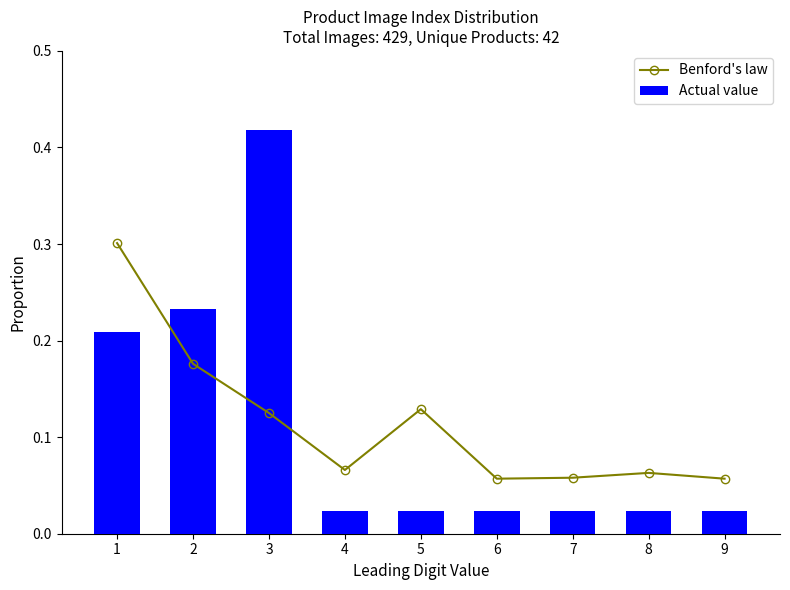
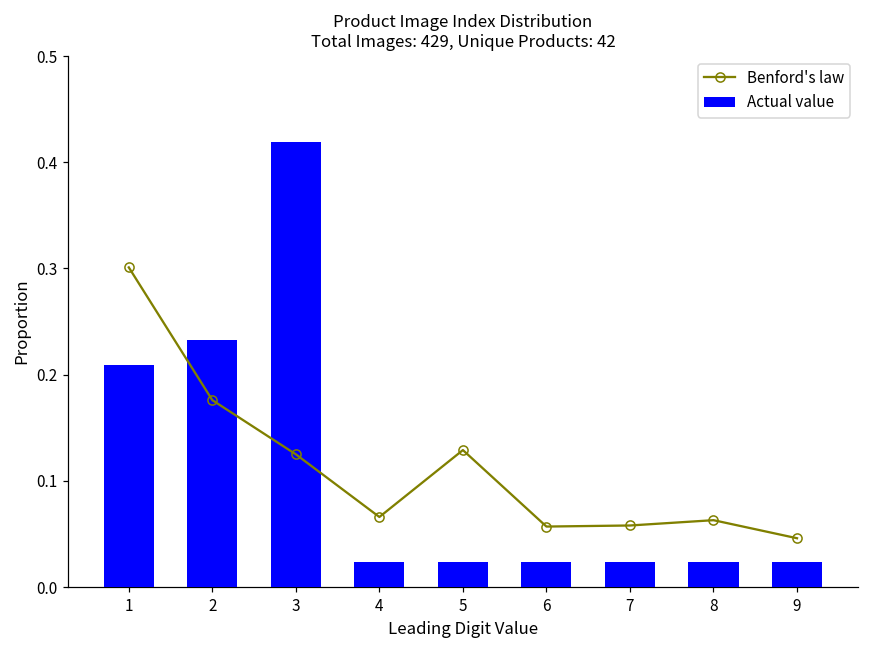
  {
    "Benford's law": {
      "1": 0.30,
      "2": 0.18,
      "3": 0.13,
      "4": 0.07,
      "5": 0.13,
      "6": 0.06,
      "7": 0.06,
      "8": 0.06,
-     "9": 0.06
+     "9": 0.05
    },
    "Actual value": {
      "1": 0.21,
      "2": 0.23,
      "3": 0.42,
      "4": 0.02,
      "5": 0.02,
      "6": 0.02,
      "7": 0.02,
      "8": 0.02,
      "9": 0.02
    }
  }
